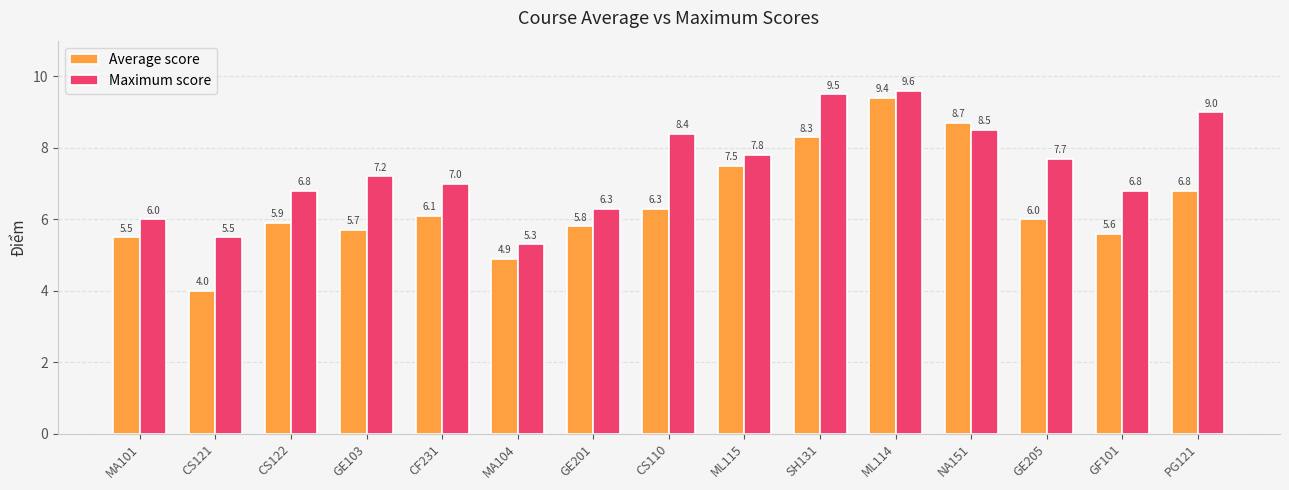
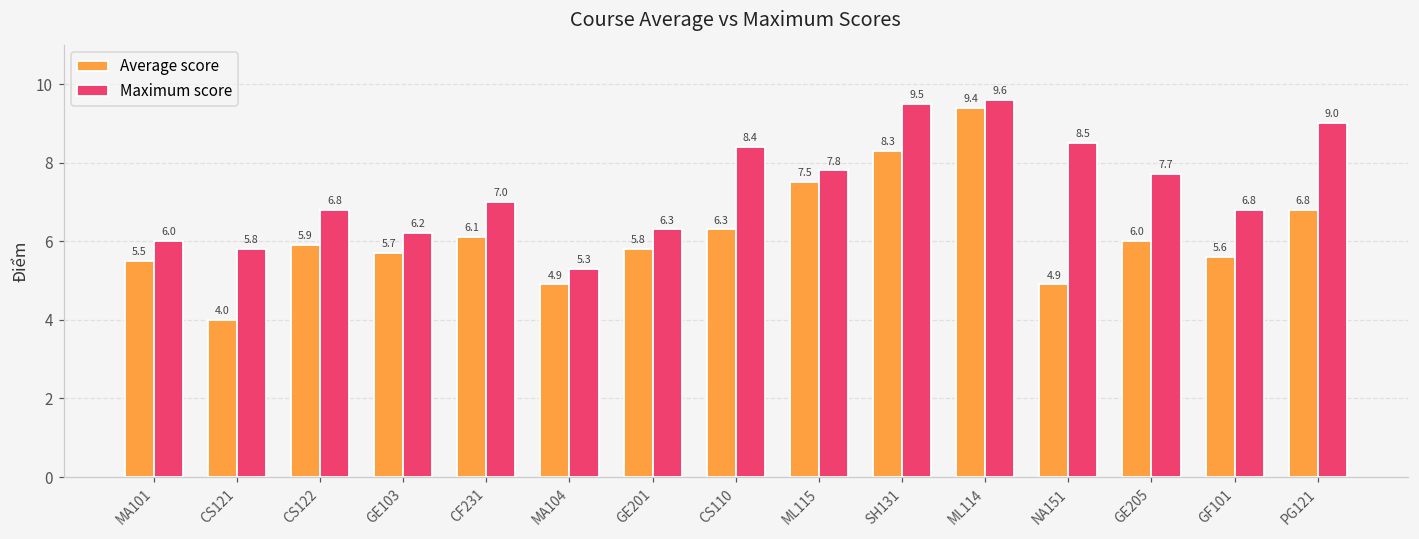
  {
    "Average score": {
      "MA101": 5.5,
      "CS121": 4.0,
      "CS122": 5.9,
      "GE103": 5.7,
      "CF231": 6.1,
      "MA104": 4.9,
      "GE201": 5.8,
      "CS110": 6.3,
      "ML115": 7.5,
      "SH131": 8.3,
      "ML114": 9.4,
-     "NA151": 8.7,
+     "NA151": 4.9,
      "GE205": 6.0,
      "GF101": 5.6,
      "PG121": 6.8
    },
    "Maximum score": {
      "MA101": 6.0,
-     "CS121": 5.5,
+     "CS121": 5.8,
      "CS122": 6.8,
-     "GE103": 7.2,
+     "GE103": 6.2,
      "CF231": 7.0,
      "MA104": 5.3,
      "GE201": 6.3,
      "CS110": 8.4,
      "ML115": 7.8,
      "SH131": 9.5,
      "ML114": 9.6,
      "NA151": 8.5,
      "GE205": 7.7,
      "GF101": 6.8,
      "PG121": 9.0
    }
  }
